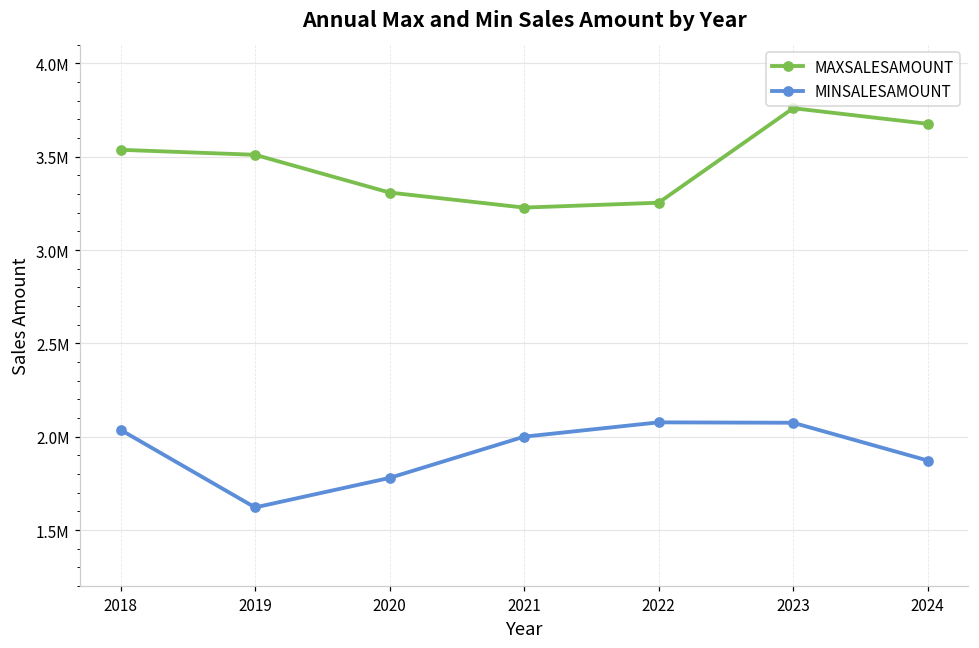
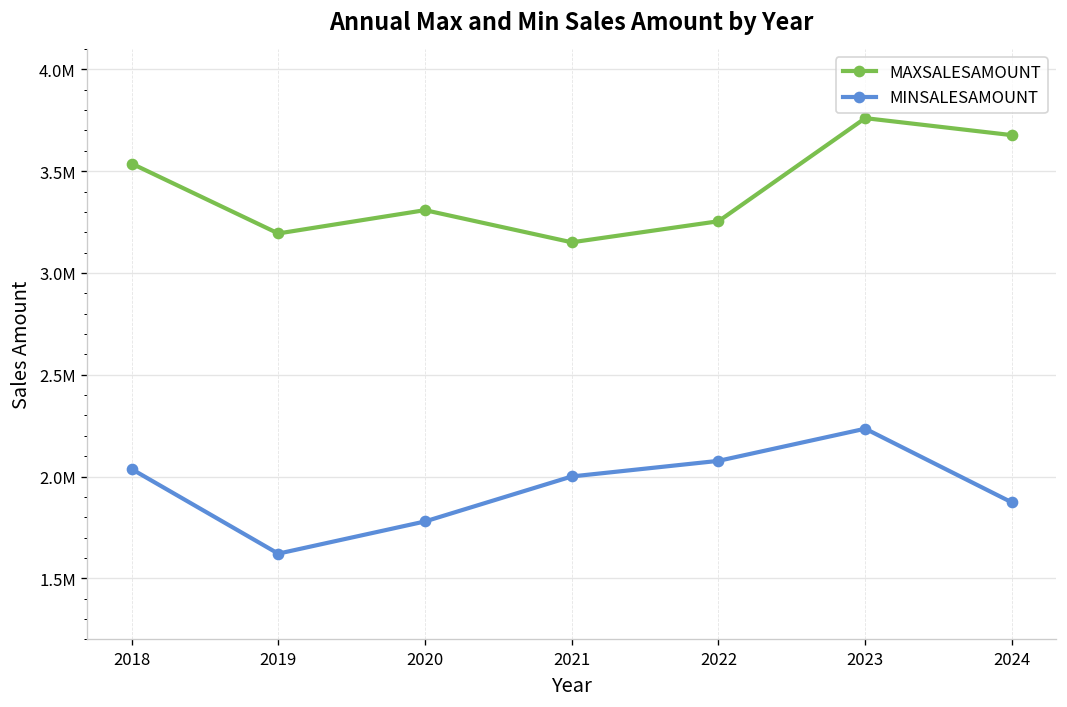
  {
    "MAXSALESAMOUNT": {
      "2018": 3540000,
-     "2019": 3510000,
+     "2019": 3190000,
      "2020": 3310000,
-     "2021": 3230000,
+     "2021": 3150000,
      "2022": 3250000,
      "2023": 3760000,
      "2024": 3680000
    },
    "MINSALESAMOUNT": {
      "2018": 2040000,
      "2019": 1620000,
      "2020": 1780000,
      "2021": 2000000,
      "2022": 2080000,
-     "2023": 2080000,
+     "2023": 2240000,
      "2024": 1870000
    }
  }
